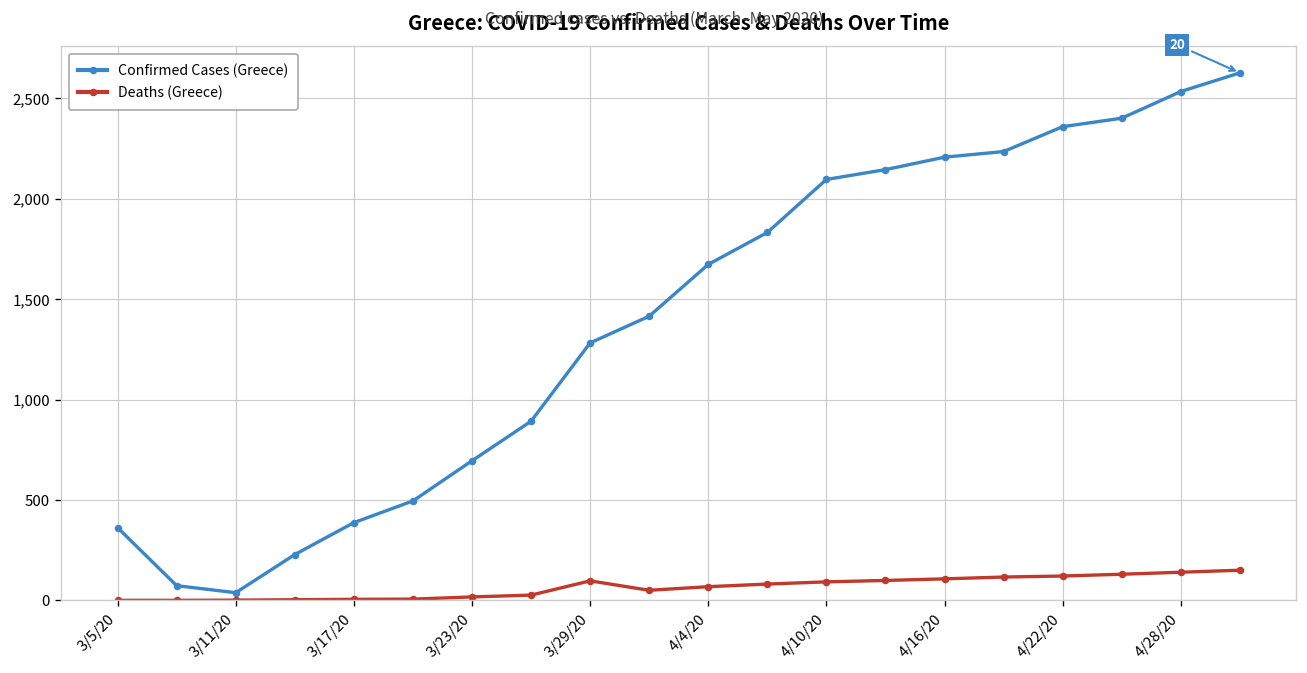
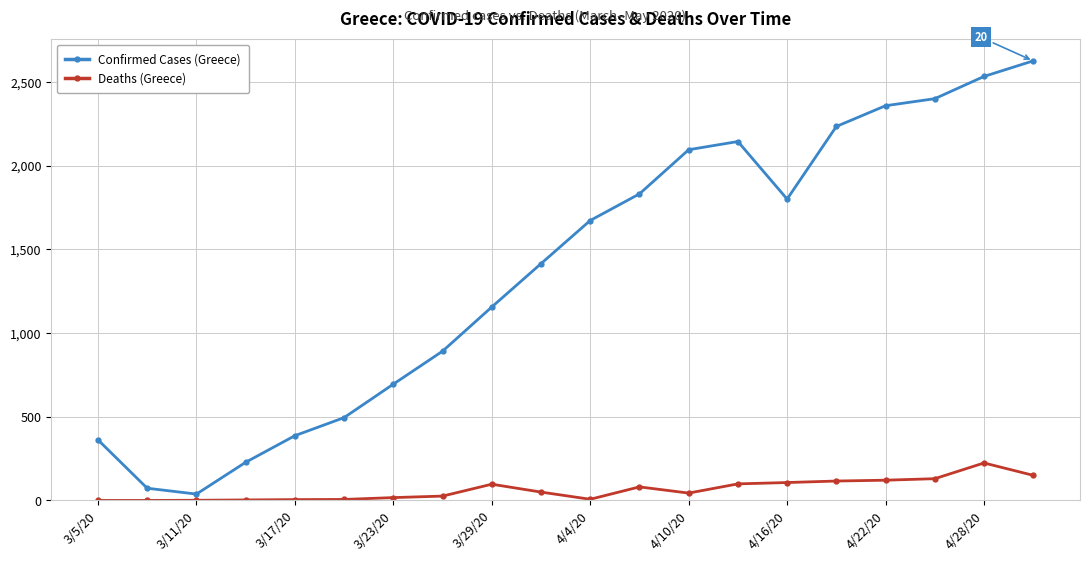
  {
    "Confirmed Cases (Greece)": {
      "3/5/20": "360",
      "3/11/20": "40",
      "3/17/20": "390",
      "3/23/20": "700",
-     "3/29/20": "1,280",
+     "3/29/20": "1,160",
      "4/4/20": "1,670",
      "4/10/20": "2,100",
-     "4/16/20": "2,210",
+     "4/16/20": "1,800",
      "4/22/20": "2,360",
      "4/28/20": "2,530"
    },
    "Deaths (Greece)": {
      "3/5/20": "0",
      "3/11/20": "0",
      "3/17/20": "10",
      "3/23/20": "20",
      "3/29/20": "100",
-     "4/4/20": "70",
-     "4/10/20": "90",
+     "4/4/20": "10",
+     "4/10/20": "40",
      "4/16/20": "110",
      "4/22/20": "120",
-     "4/28/20": "140"
+     "4/28/20": "220"
    }
  }
